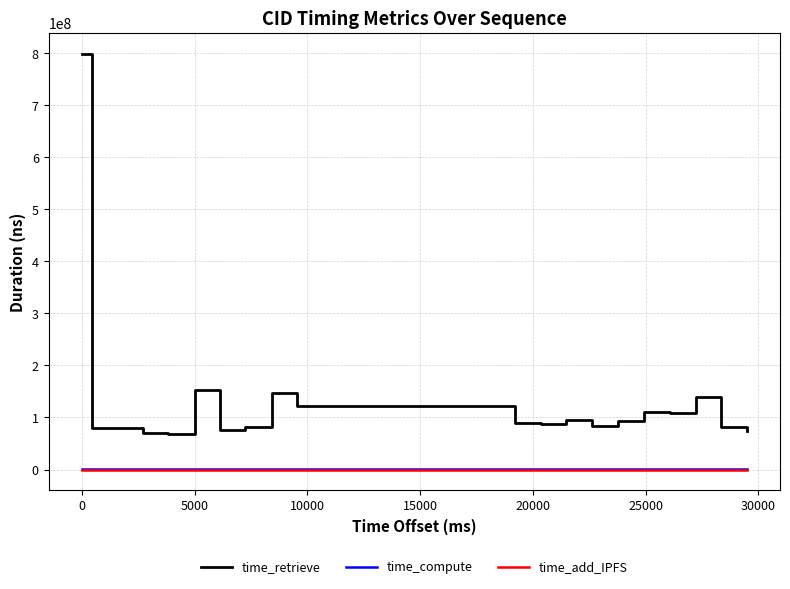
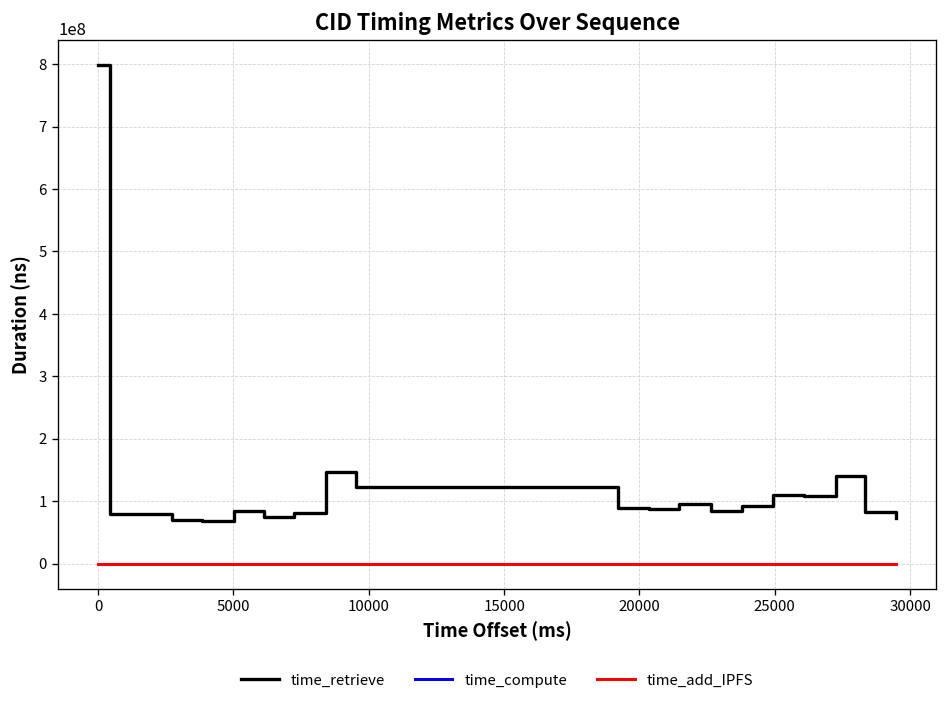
  {
    "time_retrieve": {
      "0": 800000000,
-     "5000": 150000000
+     "5000": 80000000
    },
    "time_add_IPFS": {
      "0": 0,
      "5000": 0
    }
  }
